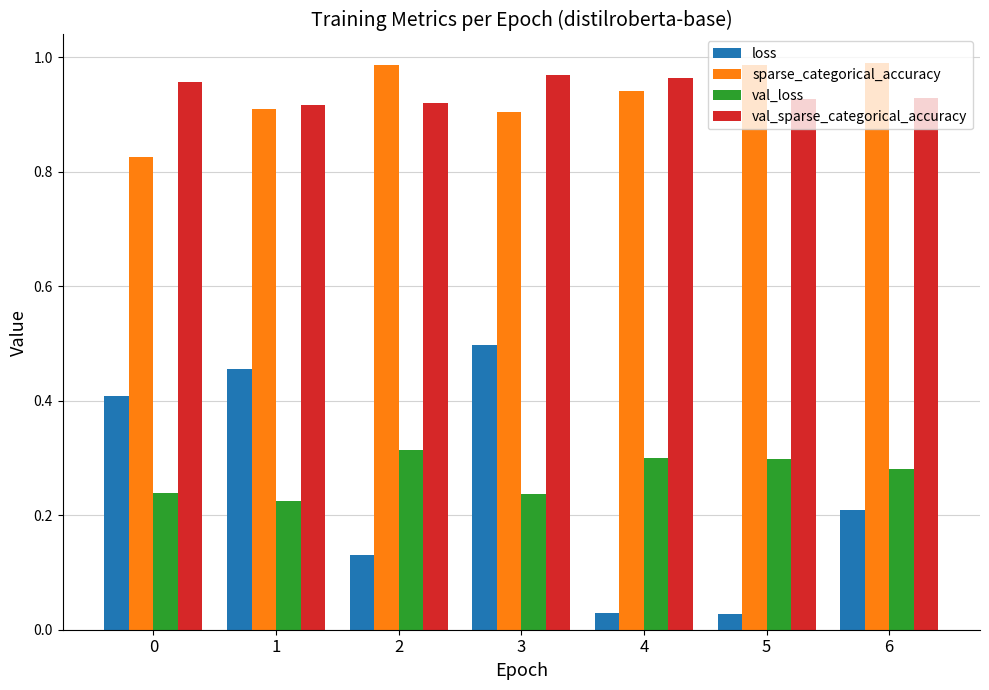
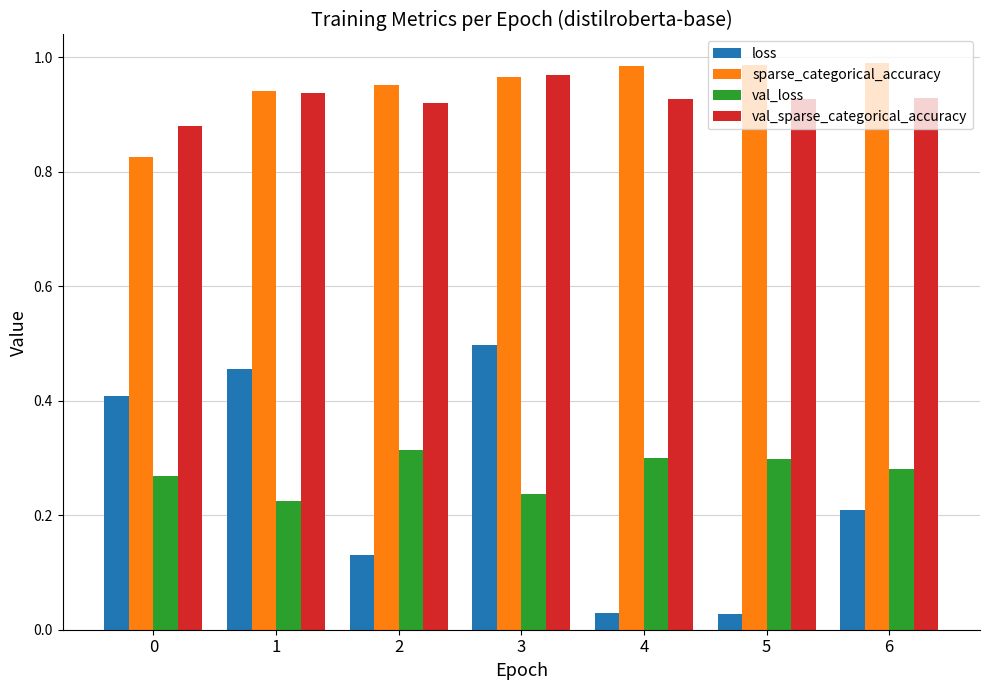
  {
    "loss": {
      "0": 0.41,
      "1": 0.46,
      "2": 0.13,
      "3": 0.50,
      "4": 0.03,
      "5": 0.03,
      "6": 0.21
    },
    "sparse_categorical_accuracy": {
      "0": 0.83,
-     "1": 0.91,
-     "2": 0.99,
-     "3": 0.91,
-     "4": 0.94
+     "1": 0.94,
+     "2": 0.95,
+     "3": 0.97,
+     "4": 0.99
    },
    "val_loss": {
-     "0": 0.24,
+     "0": 0.27,
      "1": 0.23,
      "2": 0.31,
      "3": 0.24,
      "4": 0.30,
      "5": 0.30,
      "6": 0.28
    },
    "val_sparse_categorical_accuracy": {
-     "0": 0.96,
-     "1": 0.92,
+     "0": 0.88,
+     "1": 0.94,
      "2": 0.92,
      "3": 0.97,
-     "4": 0.96
+     "4": 0.93
    }
  }
